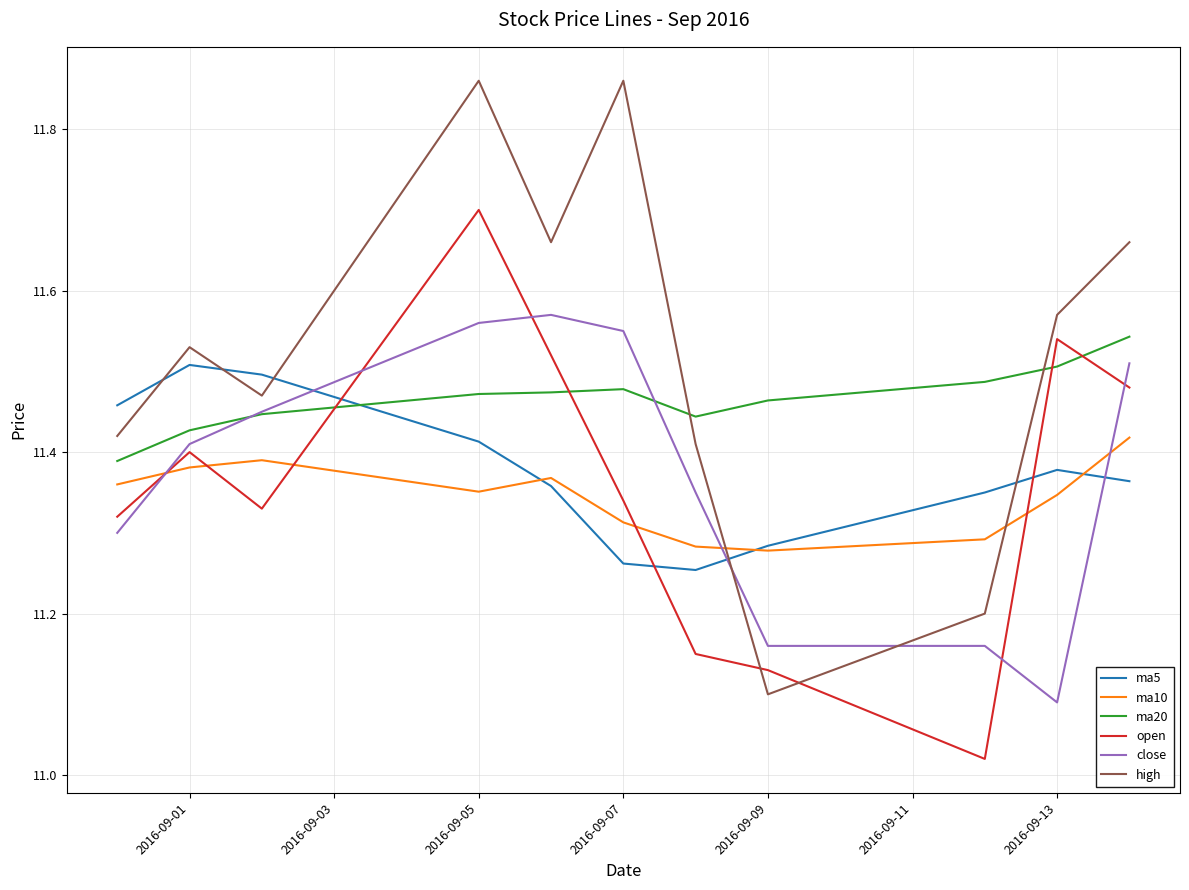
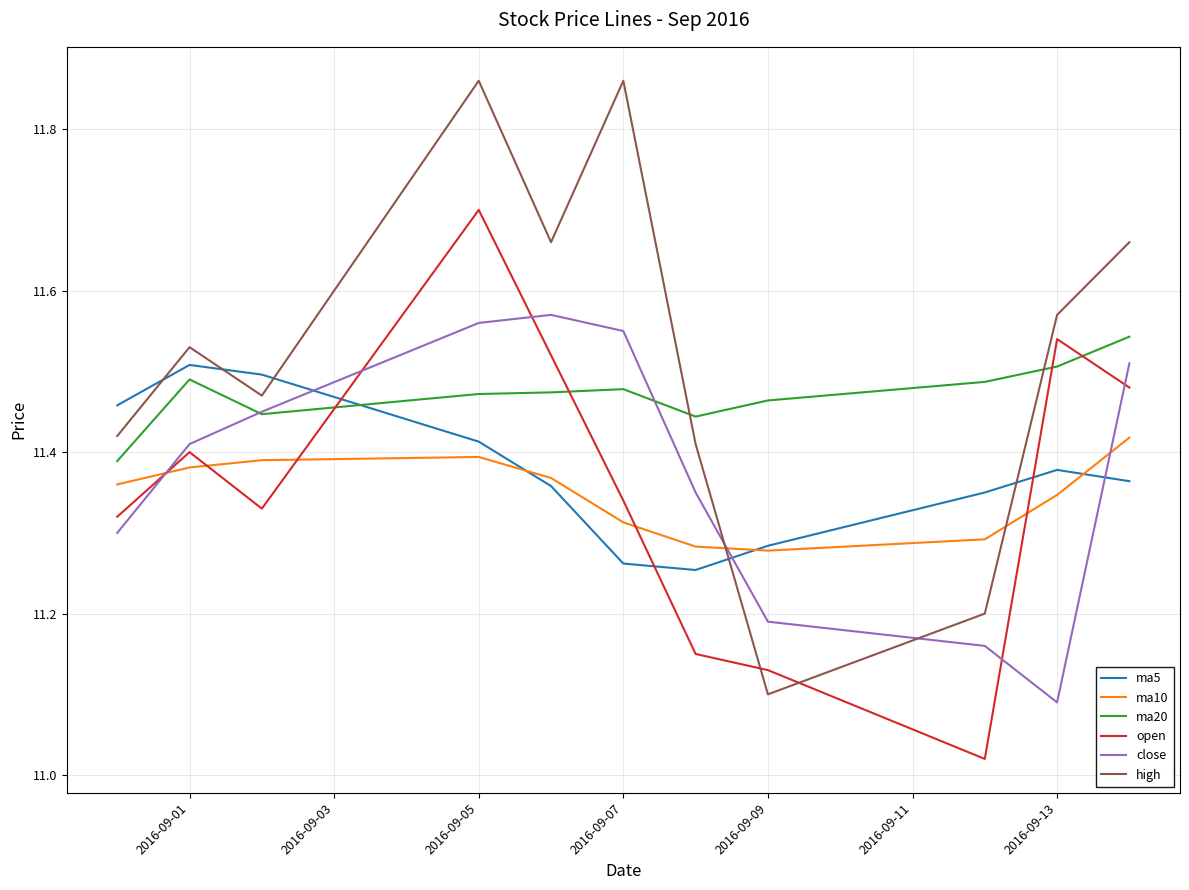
  {
    "ma5": {
      "2016-09-01": 11.51,
      "2016-09-05": 11.41,
      "2016-09-07": 11.26,
      "2016-09-09": 11.28,
      "2016-09-13": 11.38
    },
    "ma10": {
      "2016-09-01": 11.38,
-     "2016-09-05": 11.35,
+     "2016-09-05": 11.39,
      "2016-09-07": 11.31,
      "2016-09-09": 11.28,
      "2016-09-13": 11.35
    },
    "ma20": {
-     "2016-09-01": 11.43,
+     "2016-09-01": 11.49,
      "2016-09-05": 11.47,
      "2016-09-07": 11.48,
      "2016-09-09": 11.46,
      "2016-09-13": 11.51
    },
    "open": {
      "2016-09-01": 11.40,
      "2016-09-05": 11.70,
      "2016-09-07": 11.34,
      "2016-09-09": 11.13,
      "2016-09-13": 11.54
    },
    "close": {
      "2016-09-01": 11.41,
      "2016-09-05": 11.56,
      "2016-09-07": 11.55,
-     "2016-09-09": 11.16,
+     "2016-09-09": 11.19,
      "2016-09-13": 11.09
    },
    "high": {
      "2016-09-01": 11.53,
      "2016-09-05": 11.86,
      "2016-09-07": 11.86,
      "2016-09-09": 11.10,
      "2016-09-13": 11.57
    }
  }
